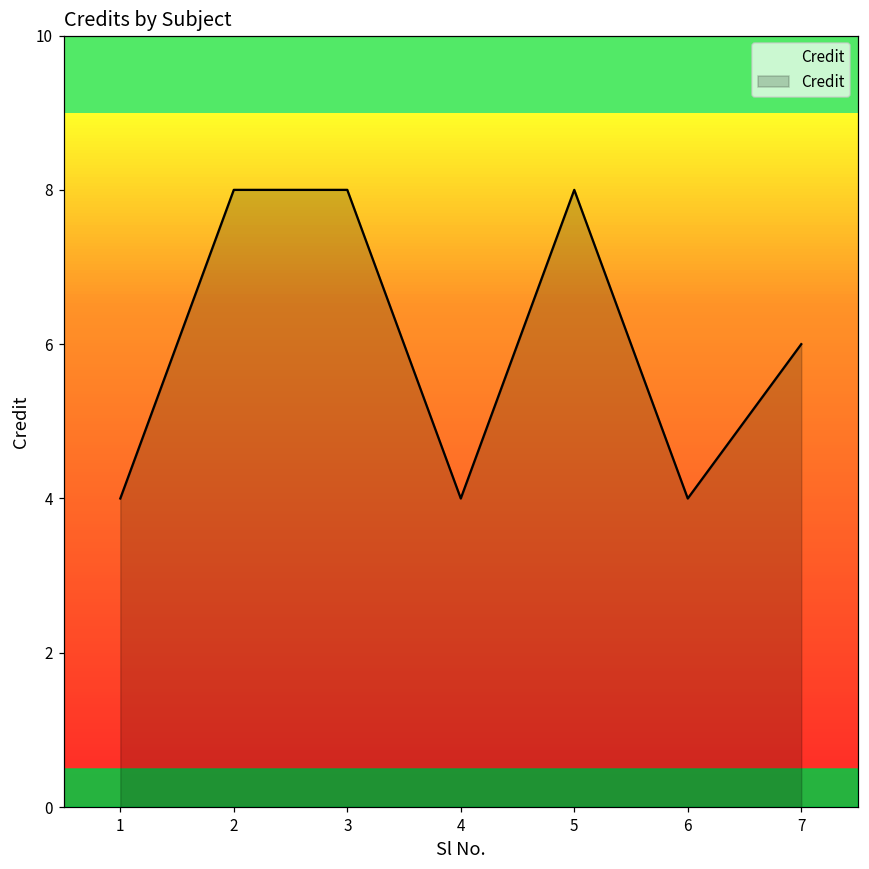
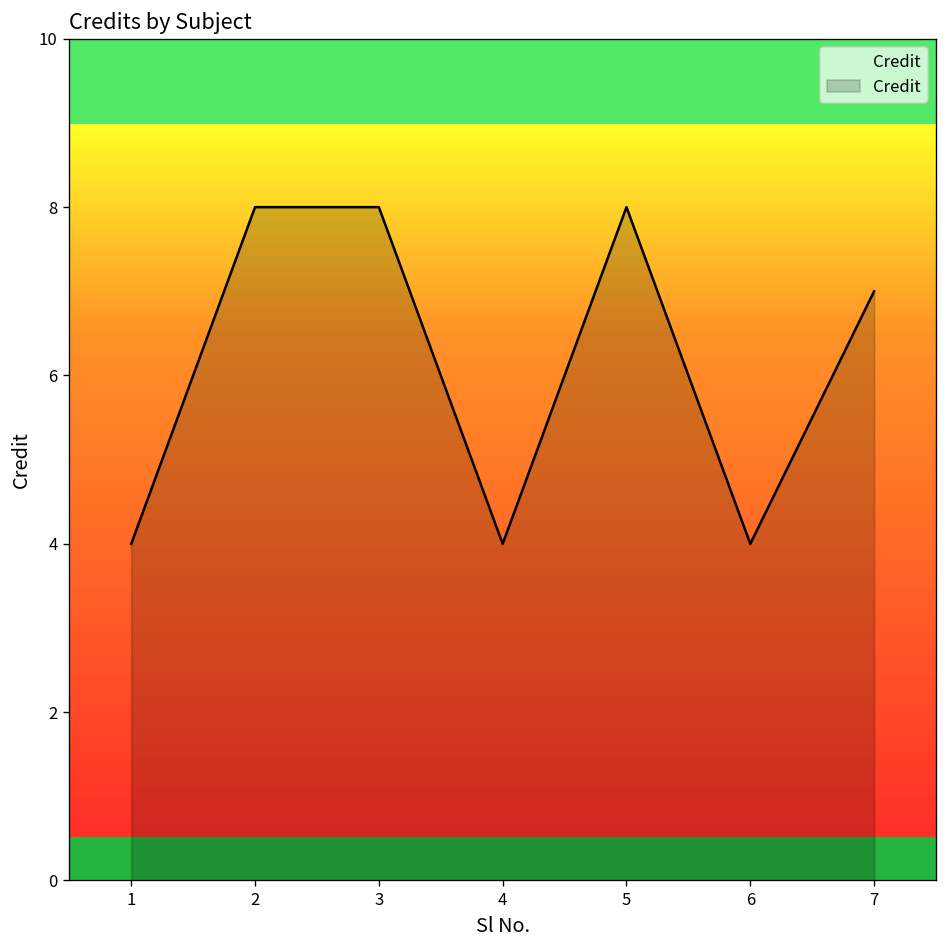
  {
    "1": 4,
    "2": 8,
    "3": 8,
    "4": 4,
    "5": 8,
    "6": 4,
-   "7": 6
+   "7": 7
  }
